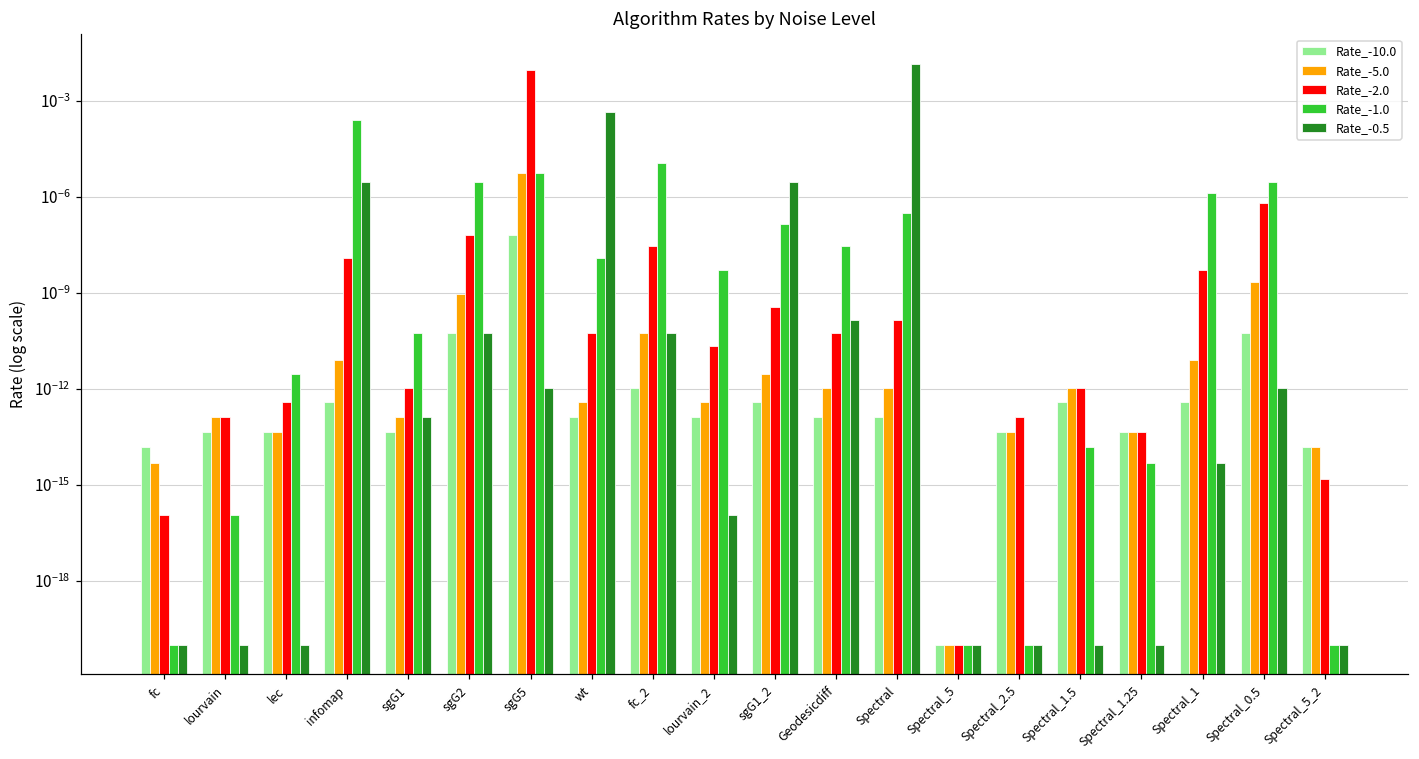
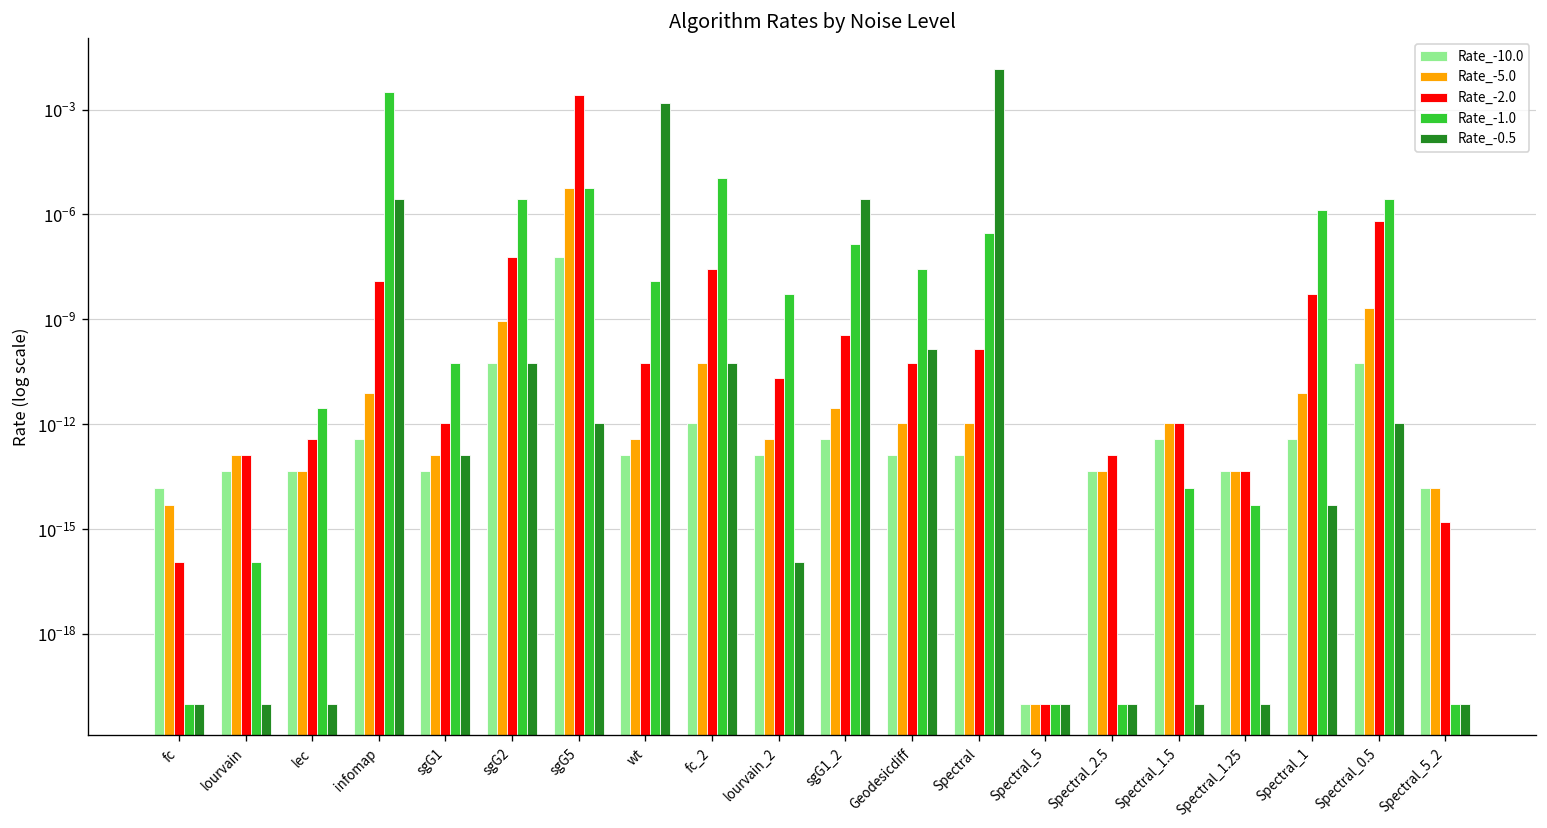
  {
    "Rate_-10.0": {
      "fc": 0.000000000000,
      "lourvain": 0.000000000000,
      "lec": 0.000000000000,
      "infomap": 0.000000000000,
      "sgG1": 0.000000000000,
      "sgG2": 0.00000000006,
      "sgG5": 0.00000006,
      "wt": 0.000000000000,
      "fc_2": 0.000000000001,
      "lourvain_2": 0.000000000000,
      "sgG1_2": 0.000000000000,
      "Geodesicdiff": 0.000000000000,
      "Spectral": 0.000000000000,
      "Spectral_5": 0.000000000000,
      "Spectral_2.5": 0.000000000000,
      "Spectral_1.5": 0.000000000000,
      "Spectral_1.25": 0.000000000000,
      "Spectral_1": 0.000000000000,
      "Spectral_0.5": 0.00000000006,
      "Spectral_5_2": 0.000000000000
    },
    "Rate_-5.0": {
      "fc": 0.000000000000,
      "lourvain": 0.000000000000,
      "lec": 0.000000000000,
      "infomap": 0.000000000008,
      "sgG1": 0.000000000000,
      "sgG2": 0.0000000009,
      "sgG5": 0.000006,
      "wt": 0.000000000000,
      "fc_2": 0.00000000006,
      "lourvain_2": 0.000000000000,
      "sgG1_2": 0.000000000003,
      "Geodesicdiff": 0.000000000001,
      "Spectral": 0.000000000001,
      "Spectral_5": 0.000000000000,
      "Spectral_2.5": 0.000000000000,
      "Spectral_1.5": 0.000000000001,
      "Spectral_1.25": 0.000000000000,
      "Spectral_1": 0.000000000008,
      "Spectral_0.5": 0.000000002,
      "Spectral_5_2": 0.000000000000
    },
    "Rate_-2.0": {
      "fc": 0.000000000000,
      "lourvain": 0.000000000000,
      "lec": 0.000000000000,
      "infomap": 0.000000012,
      "sgG1": 0.000000000001,
      "sgG2": 0.00000006,
-     "sgG5": 0.009,
+     "sgG5": 0.003,
      "wt": 0.00000000006,
      "fc_2": 0.00000003,
      "lourvain_2": 0.00000000002,
      "sgG1_2": 0.0000000004,
      "Geodesicdiff": 0.00000000006,
      "Spectral": 0.0000000001,
      "Spectral_5": 0.000000000000,
      "Spectral_2.5": 0.000000000000,
      "Spectral_1.5": 0.000000000001,
      "Spectral_1.25": 0.000000000000,
      "Spectral_1": 0.000000005,
      "Spectral_0.5": 0.0000006,
      "Spectral_5_2": 0.000000000000
    },
    "Rate_-1.0": {
      "fc": 0.000000000000,
      "lourvain": 0.000000000000,
      "lec": 0.000000000003,
-     "infomap": 0.0003,
+     "infomap": 0.003,
      "sgG1": 0.00000000006,
      "sgG2": 0.000003,
      "sgG5": 0.000006,
      "wt": 0.000000012,
      "fc_2": 0.000011,
      "lourvain_2": 0.000000005,
      "sgG1_2": 0.0000001,
      "Geodesicdiff": 0.00000003,
      "Spectral": 0.0000003,
      "Spectral_5": 0.000000000000,
      "Spectral_2.5": 0.000000000000,
      "Spectral_1.5": 0.000000000000,
      "Spectral_1.25": 0.000000000000,
      "Spectral_1": 0.000001,
      "Spectral_0.5": 0.000003,
      "Spectral_5_2": 0.000000000000
    },
    "Rate_-0.5": {
      "fc": 0.000000000000,
      "lourvain": 0.000000000000,
      "lec": 0.000000000000,
      "infomap": 0.000003,
      "sgG1": 0.000000000000,
      "sgG2": 0.00000000006,
      "sgG5": 0.000000000001,
-     "wt": 0.0004,
+     "wt": 0.002,
      "fc_2": 0.00000000006,
      "lourvain_2": 0.000000000000,
      "sgG1_2": 0.000003,
      "Geodesicdiff": 0.0000000001,
      "Spectral": 0.01,
      "Spectral_5": 0.000000000000,
      "Spectral_2.5": 0.000000000000,
      "Spectral_1.5": 0.000000000000,
      "Spectral_1.25": 0.000000000000,
      "Spectral_1": 0.000000000000,
      "Spectral_0.5": 0.000000000001,
      "Spectral_5_2": 0.000000000000
    }
  }
